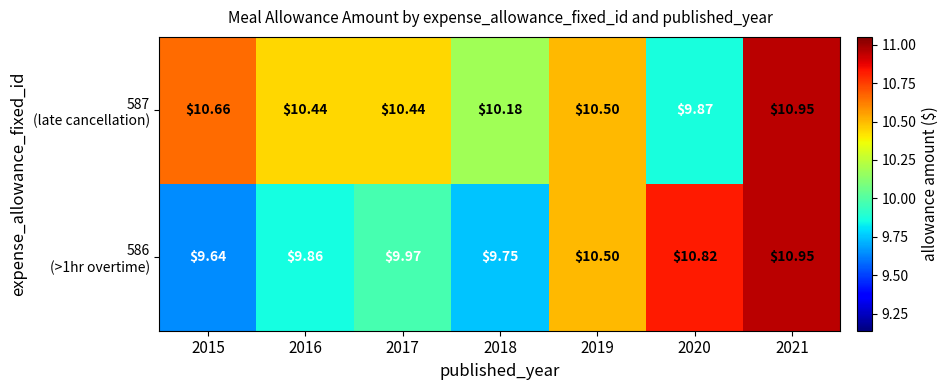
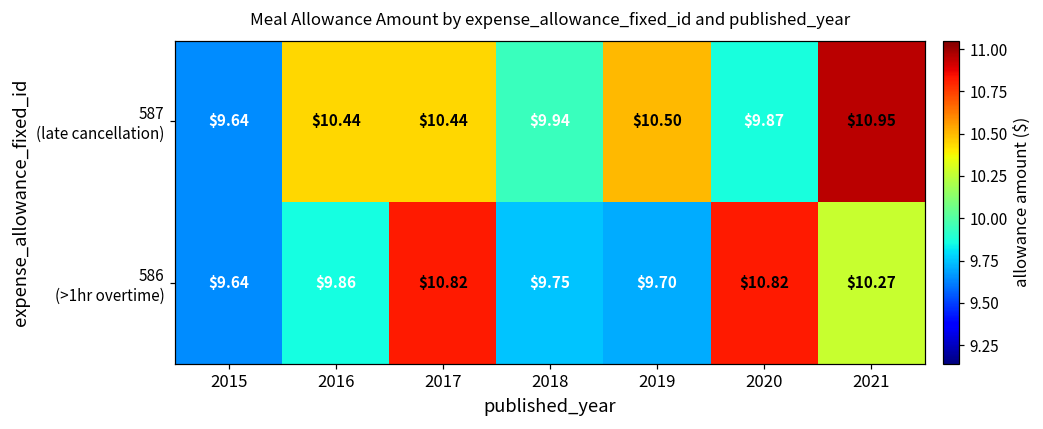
  {
    "587 (late cancellation)": {
-     "2015": "$10.66",
+     "2015": "$9.64",
      "2016": "$10.44",
      "2017": "$10.44",
-     "2018": "$10.18",
+     "2018": "$9.94",
      "2019": "$10.50",
      "2020": "$9.87",
      "2021": "$10.95"
    },
    "586 (>1hr overtime)": {
      "2015": "$9.64",
      "2016": "$9.86",
-     "2017": "$9.97",
+     "2017": "$10.82",
      "2018": "$9.75",
-     "2019": "$10.50",
+     "2019": "$9.70",
      "2020": "$10.82",
-     "2021": "$10.95"
+     "2021": "$10.27"
    }
  }
